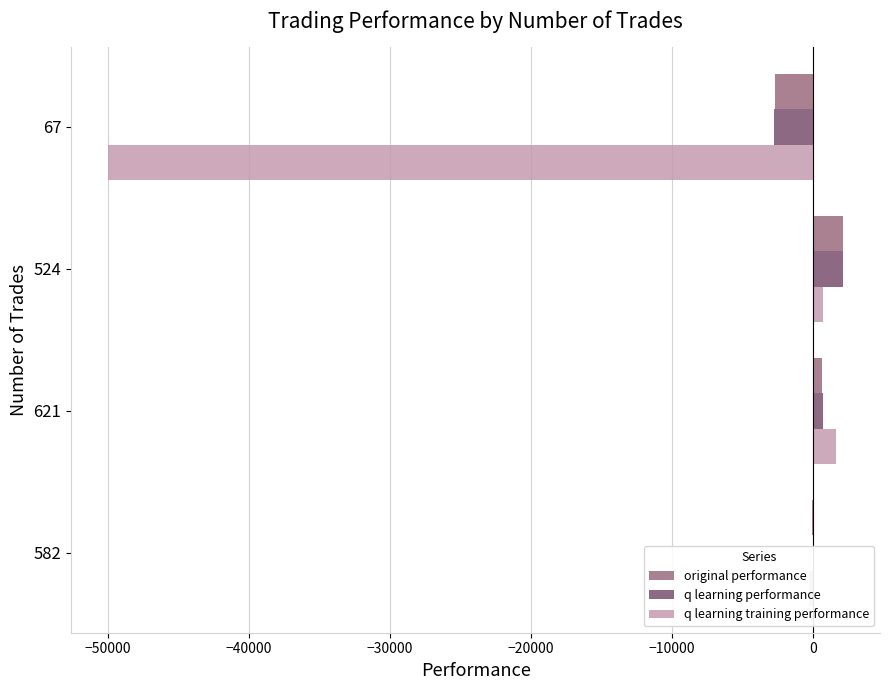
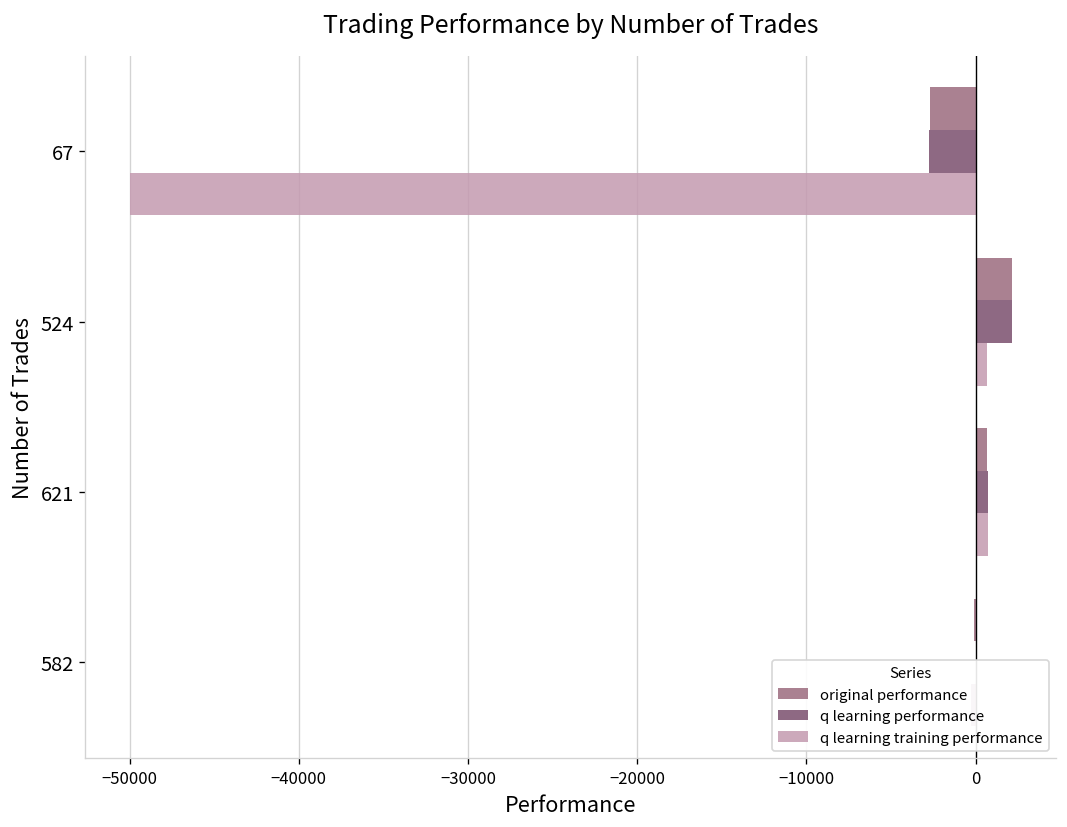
  {
    "q learning training performance": {
      "67": -50000,
      "524": 700,
-     "621": 1600
+     "621": 700
    }
  }
